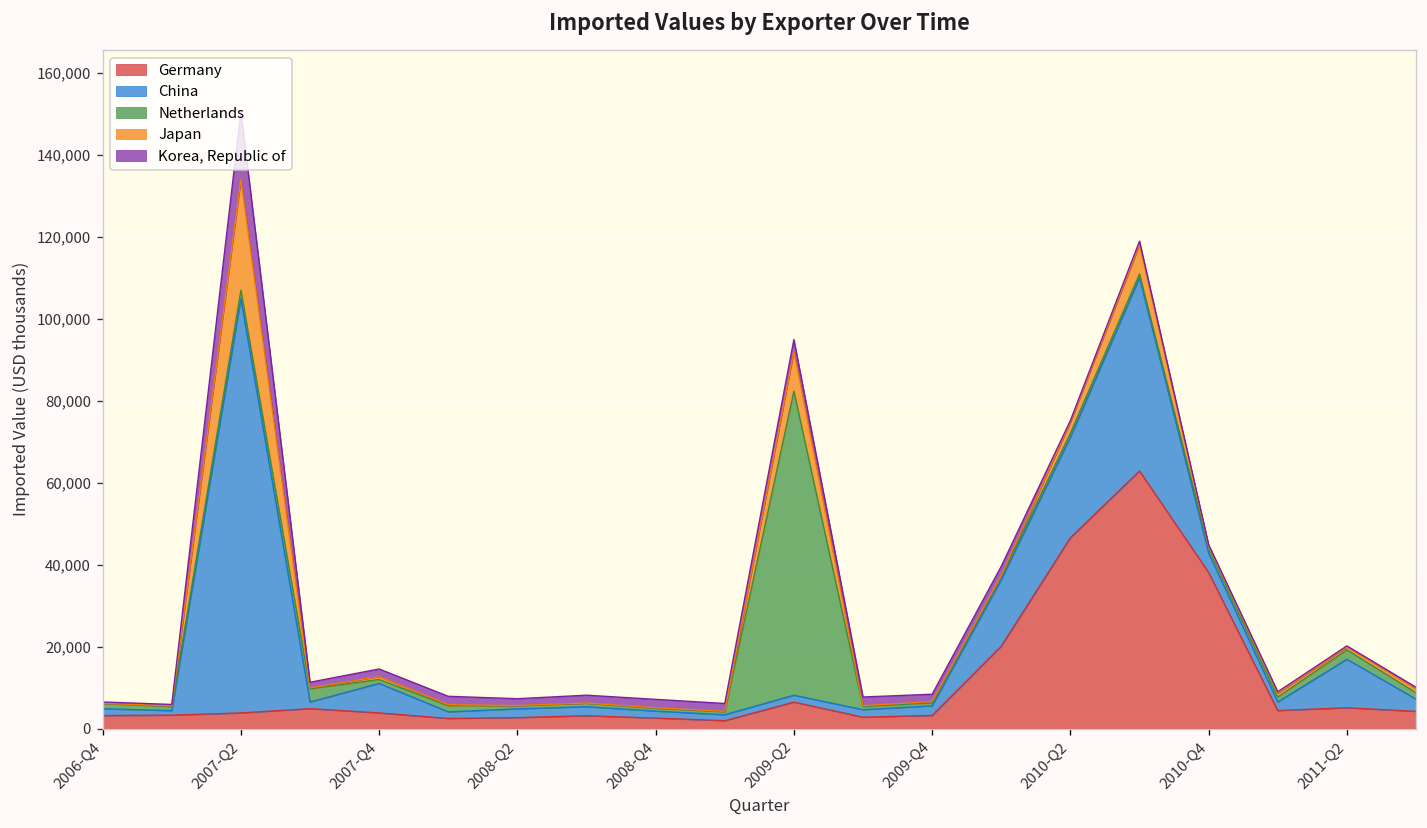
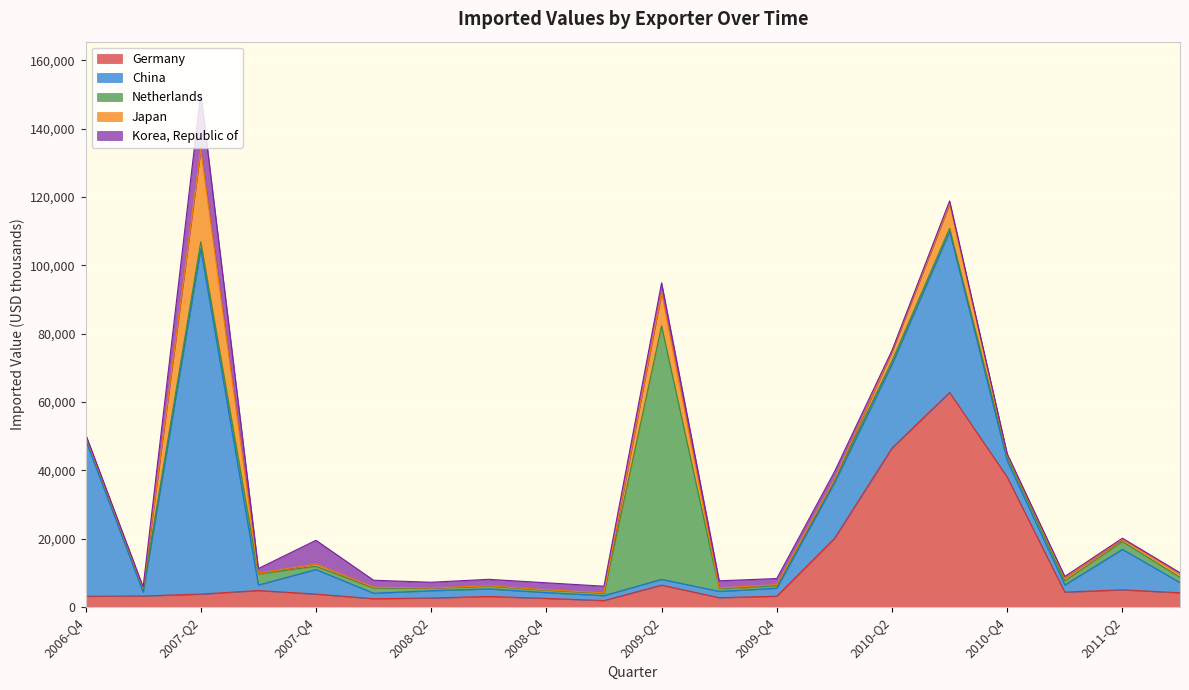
  {
    "Germany": {
      "2006-Q4": "3,000",
      "2007-Q2": "4,000",
      "2007-Q4": "4,000",
      "2008-Q2": "3,000",
      "2008-Q4": "3,000",
      "2009-Q2": "6,000",
      "2009-Q4": "3,000",
      "2010-Q2": "47,000",
      "2010-Q4": "38,000",
      "2011-Q2": "5,000"
    },
    "China": {
-     "2006-Q4": "2,000",
+     "2006-Q4": "46,000",
      "2007-Q2": "101,000",
      "2007-Q4": "7,000",
      "2009-Q2": "2,000",
      "2010-Q2": "25,000",
      "2010-Q4": "5,000",
      "2011-Q2": "12,000"
    },
    "Netherlands": {
      "2007-Q2": "2,000",
      "2009-Q2": "74,000",
      "2010-Q2": "1,000"
    },
    "Japan": {
      "2007-Q2": "27,000",
      "2009-Q2": "10,000"
    },
    "Korea, Republic of": {
-     "2007-Q4": "2,000",
+     "2007-Q4": "7,000",
      "2008-Q2": "2,000",
      "2008-Q4": "2,000",
      "2009-Q2": "3,000",
      "2009-Q4": "2,000"
    }
  }
